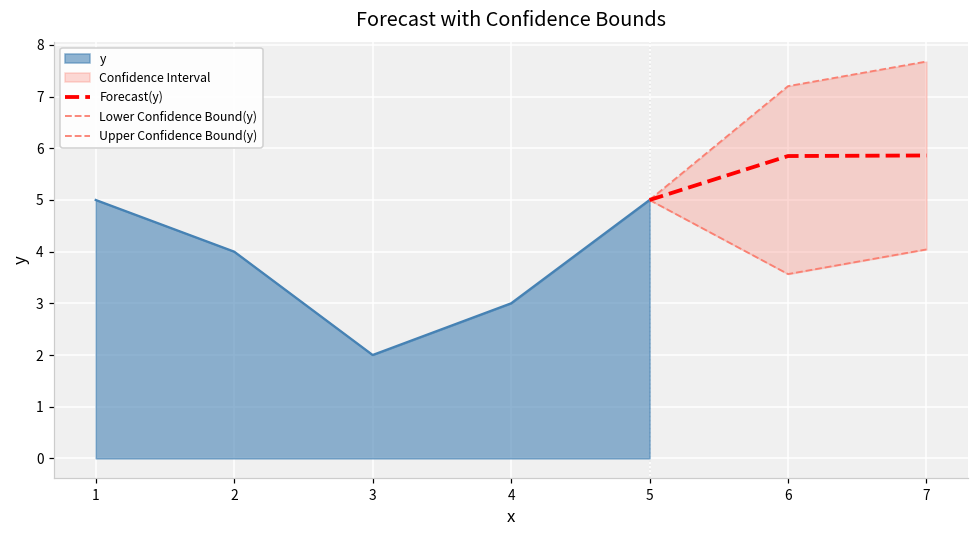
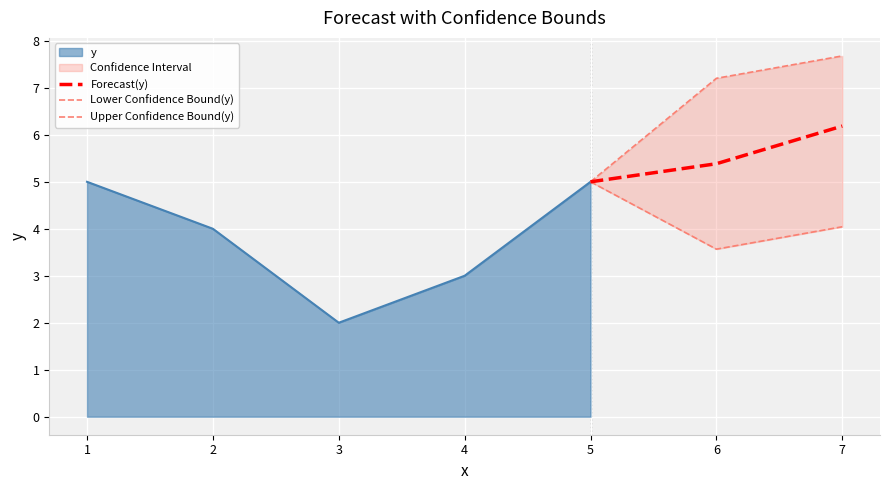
  {
    "y": {
      "1": 5.0,
      "2": 4.0,
      "3": 2.0,
      "4": 3.0
    },
    "Forecast(y)": {
-     "6": 5.9,
-     "7": 5.9
+     "6": 5.4,
+     "7": 6.2
    }
  }
